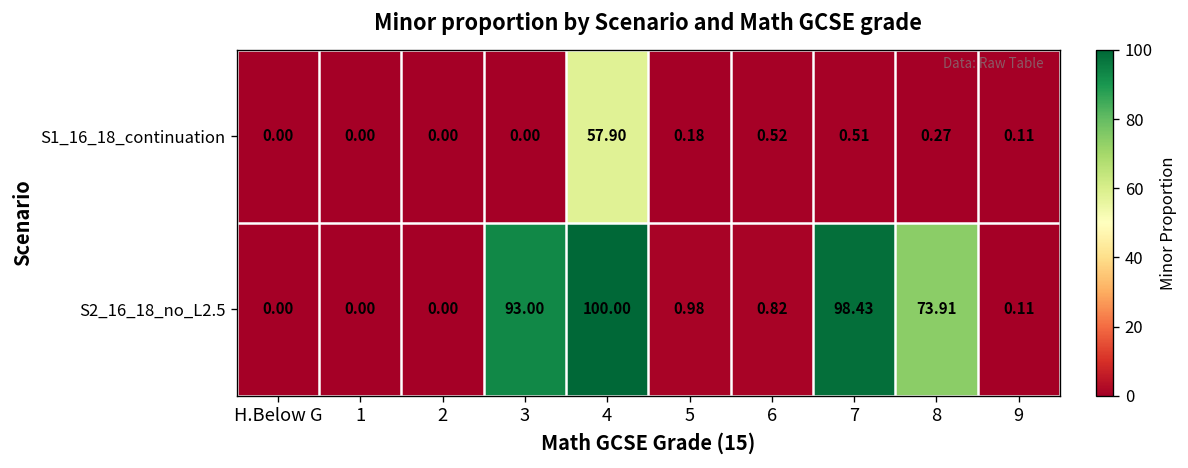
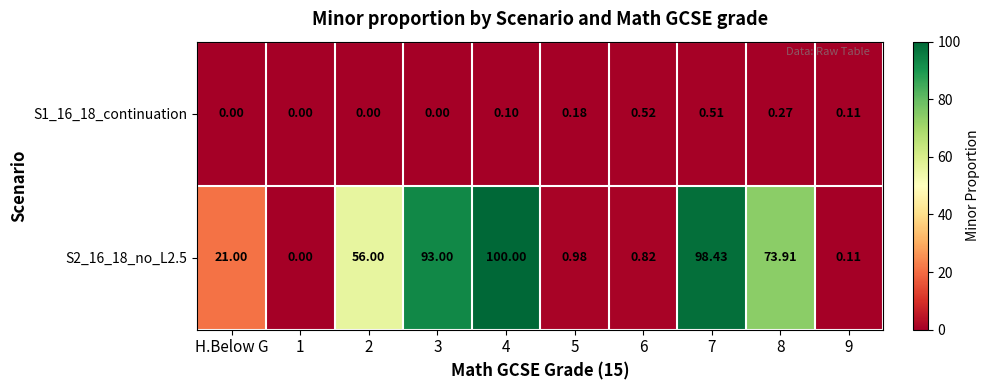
  {
    "S1_16_18_continuation": {
      "H.Below G": 0.00,
      "1": 0.00,
      "2": 0.00,
      "3": 0.00,
-     "4": 57.90,
+     "4": 0.10,
      "5": 0.18,
      "6": 0.52,
      "7": 0.51,
      "8": 0.27
    },
    "S2_16_18_no_L2.5": {
-     "H.Below G": 0.00,
+     "H.Below G": 21.00,
      "1": 0.00,
-     "2": 0.00,
+     "2": 56.00,
      "3": 93.00,
      "4": 100.00,
      "5": 0.98,
      "6": 0.82,
      "7": 98.43,
      "8": 73.91,
      "9": 0.11
    }
  }
